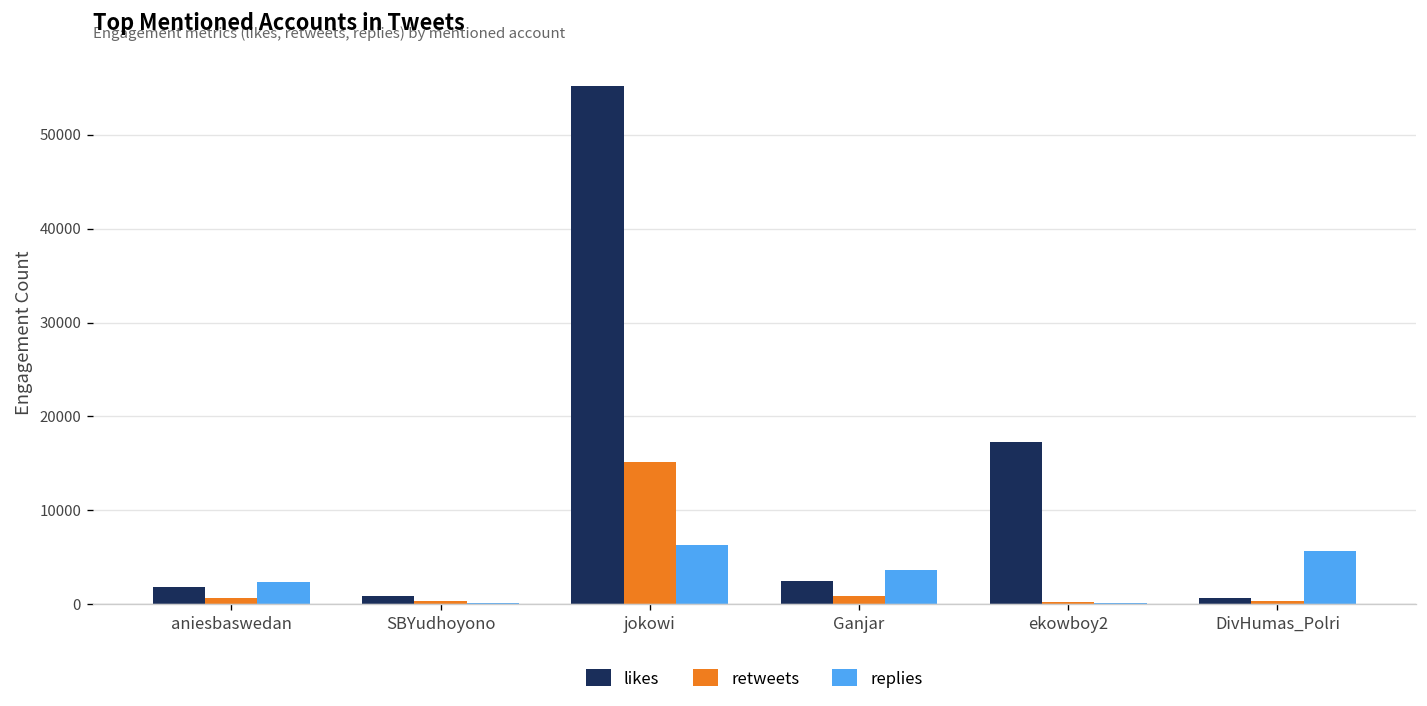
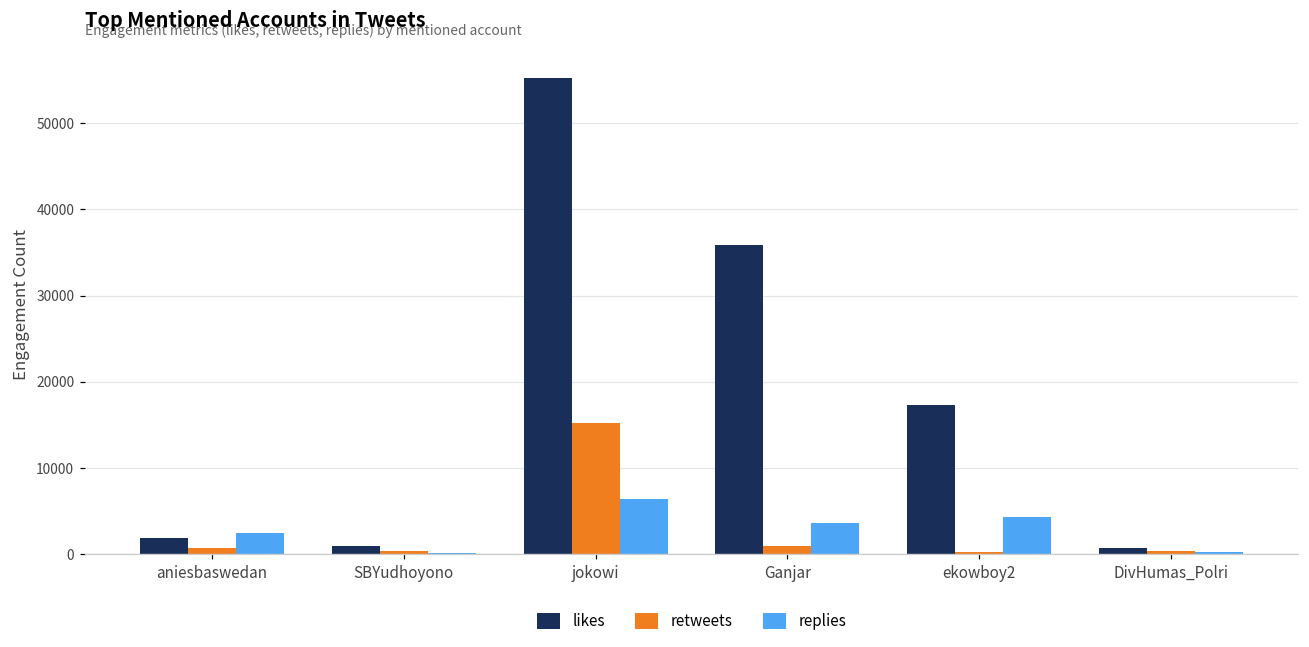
  {
    "likes": {
      "aniesbaswedan": 2000,
      "SBYudhoyono": 1000,
      "jokowi": 55000,
-     "Ganjar": 2000,
+     "Ganjar": 36000,
      "ekowboy2": 17000,
      "DivHumas_Polri": 1000
    },
    "retweets": {
      "aniesbaswedan": 1000,
      "SBYudhoyono": 0,
      "jokowi": 15000,
      "Ganjar": 1000,
      "DivHumas_Polri": 0
    },
    "replies": {
      "aniesbaswedan": 2000,
      "jokowi": 6000,
      "Ganjar": 4000,
-     "ekowboy2": 0,
-     "DivHumas_Polri": 6000
+     "ekowboy2": 4000,
+     "DivHumas_Polri": 0
    }
  }
